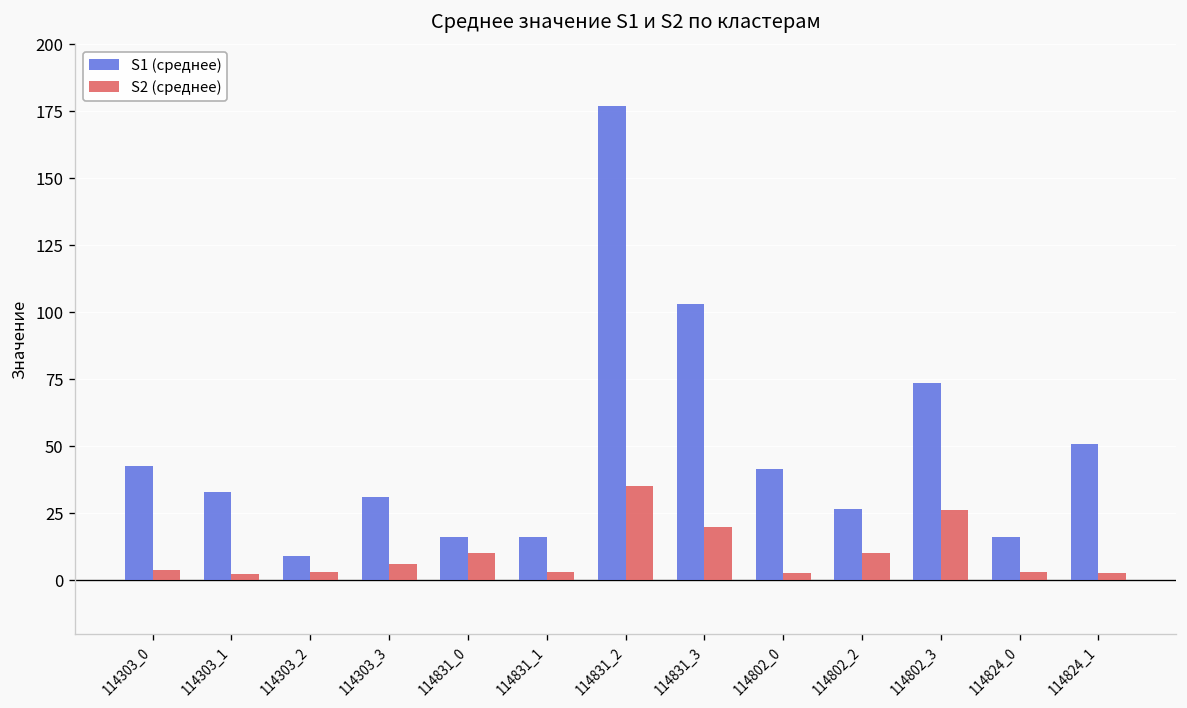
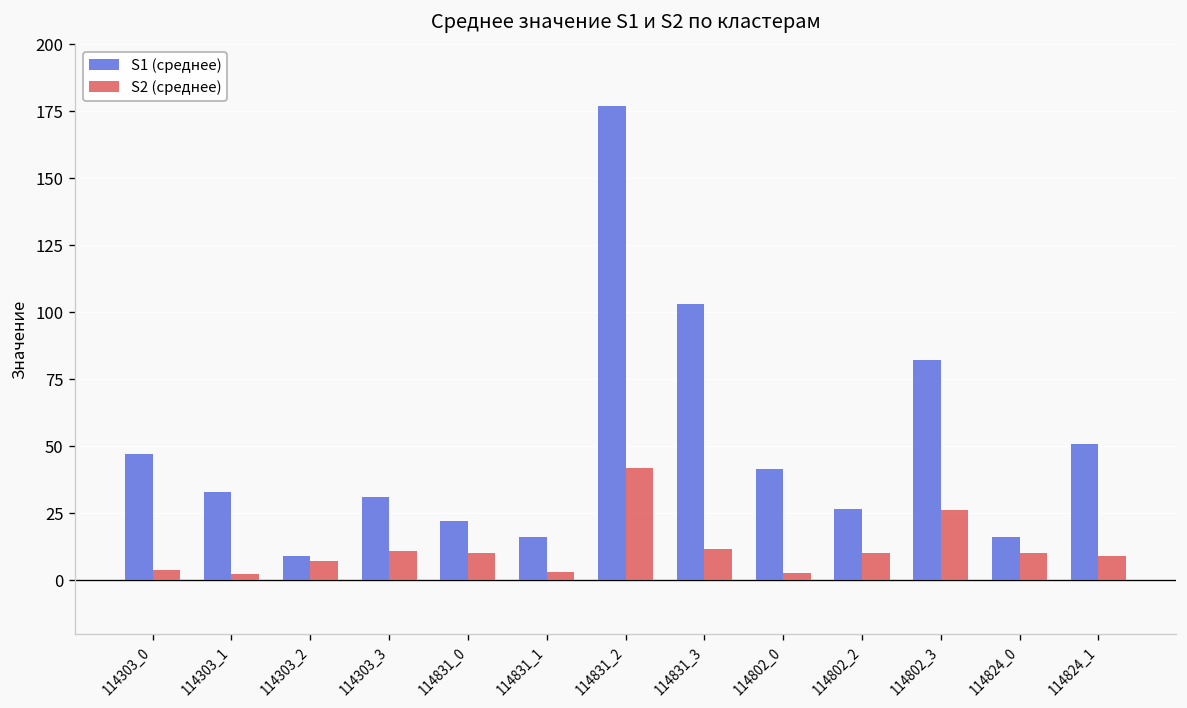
  {
    "S1 (среднее)": {
-     "114303_0": 43,
+     "114303_0": 47,
      "114303_1": 33,
      "114303_2": 9,
      "114303_3": 31,
-     "114831_0": 16,
+     "114831_0": 22,
      "114831_1": 16,
      "114831_2": 177,
      "114831_3": 103,
      "114802_0": 41,
      "114802_2": 26,
-     "114802_3": 74,
+     "114802_3": 82,
      "114824_0": 16,
      "114824_1": 51
    },
    "S2 (среднее)": {
      "114303_0": 4,
      "114303_1": 2,
-     "114303_2": 3,
-     "114303_3": 6,
+     "114303_2": 7,
+     "114303_3": 11,
      "114831_0": 10,
      "114831_1": 3,
-     "114831_2": 35,
-     "114831_3": 20,
+     "114831_2": 42,
+     "114831_3": 12,
      "114802_0": 3,
      "114802_2": 10,
      "114802_3": 26,
-     "114824_0": 3,
-     "114824_1": 3
+     "114824_0": 10,
+     "114824_1": 9
    }
  }
